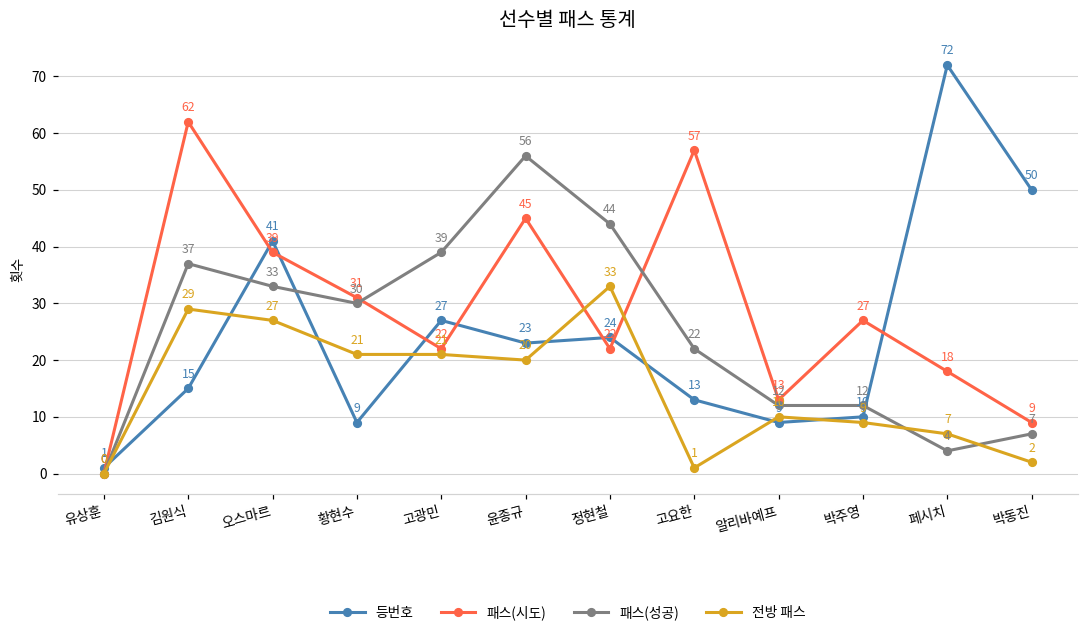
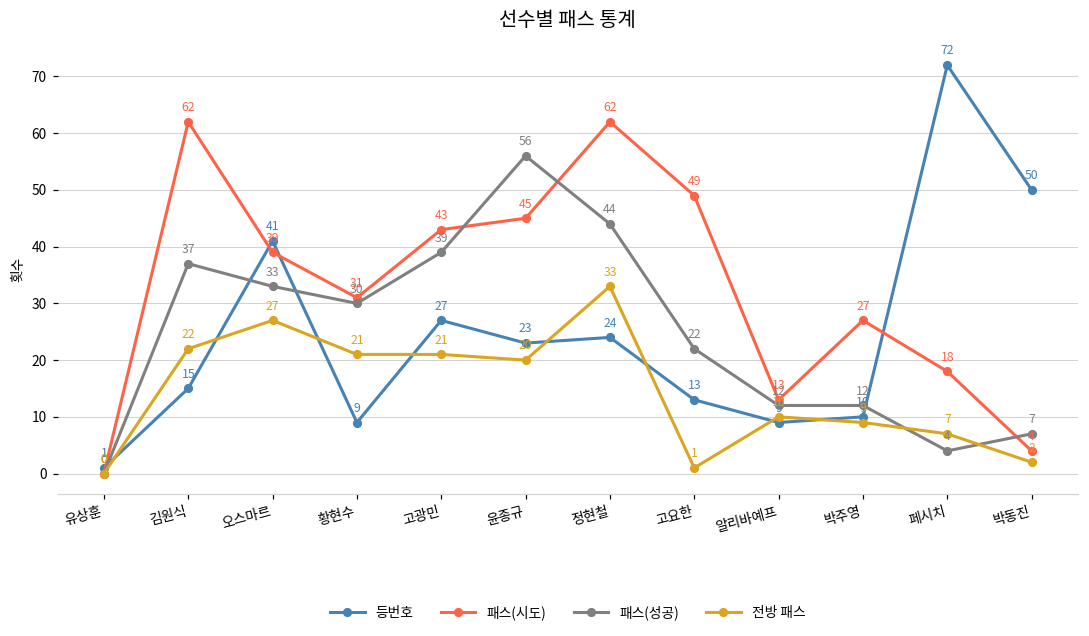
  {
    "등번호": {
      "김원식": 15,
      "오스마르": 41,
      "황현수": 9,
      "고광민": 27,
      "윤종규": 23,
      "정현철": 24,
      "고요한": 13,
      "페시치": 72,
      "박동진": 50
    },
    "패스(시도)": {
      "김원식": 62,
-     "고광민": 22,
+     "고광민": 43,
      "윤종규": 45,
-     "정현철": 22,
-     "고요한": 57,
+     "정현철": 62,
+     "고요한": 49,
      "박주영": 27,
      "페시치": 18,
-     "박동진": 9
+     "박동진": 4
    },
    "패스(성공)": {
      "김원식": 37,
      "오스마르": 33,
      "고광민": 39,
      "윤종규": 56,
      "정현철": 44,
      "고요한": 22,
      "박주영": 12,
      "박동진": 7
    },
    "전방 패스": {
-     "김원식": 29,
+     "김원식": 22,
      "오스마르": 27,
      "황현수": 21,
      "고광민": 21,
      "정현철": 33,
      "고요한": 1,
      "페시치": 7
    }
  }
